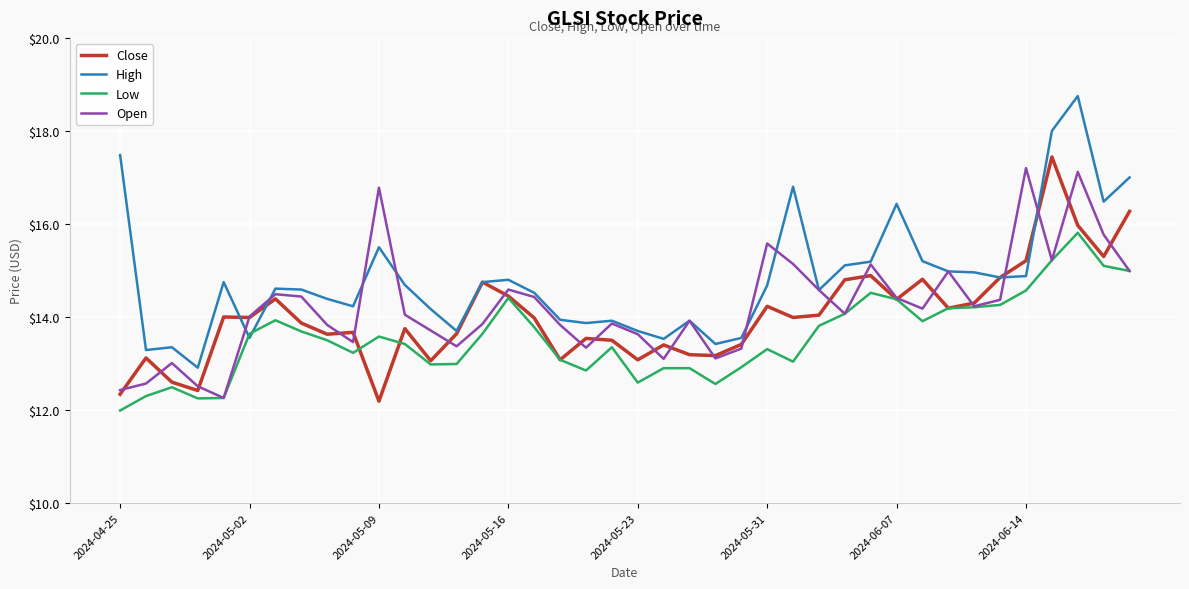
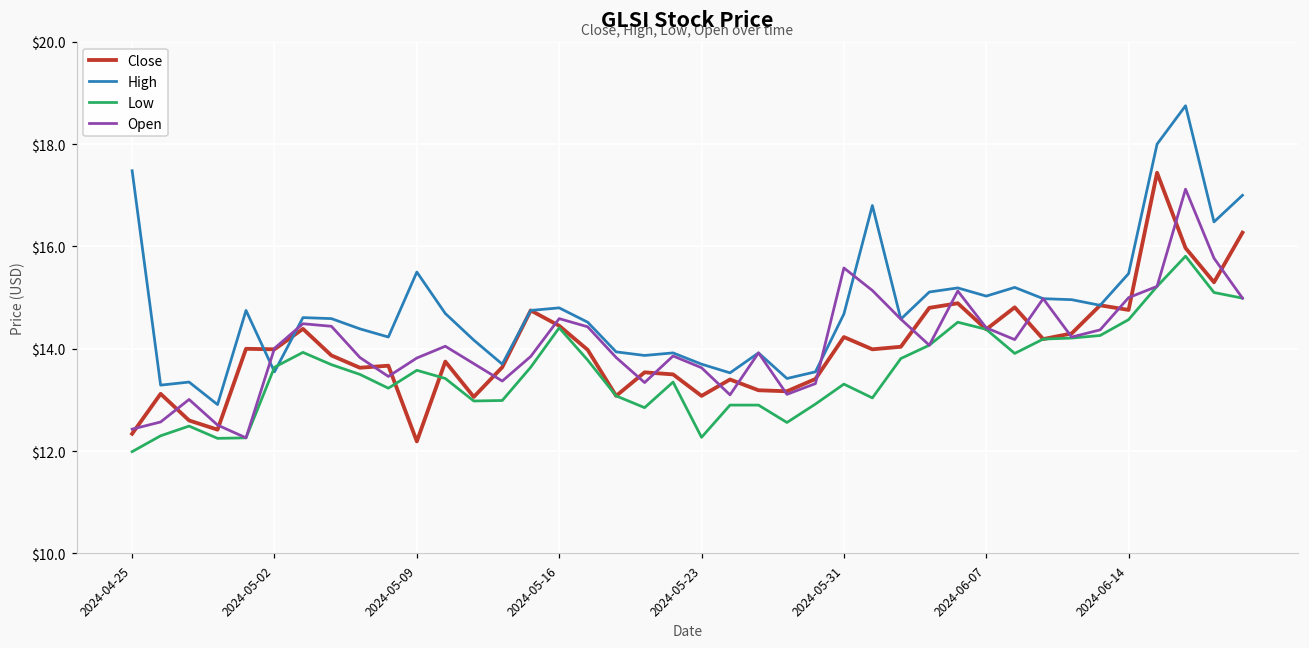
  {
    "Close": {
      "2024-04-25": "$12.3",
      "2024-05-09": "$12.2",
      "2024-05-23": "$13.1",
      "2024-05-31": "$14.2",
-     "2024-06-14": "$15.2"
+     "2024-06-14": "$14.8"
    },
    "High": {
      "2024-04-25": "$17.5",
      "2024-05-02": "$13.6",
      "2024-05-09": "$15.5",
      "2024-05-16": "$14.8",
      "2024-05-23": "$13.7",
      "2024-05-31": "$14.7",
-     "2024-06-07": "$16.4",
-     "2024-06-14": "$14.9"
+     "2024-06-07": "$15.0",
+     "2024-06-14": "$15.5"
    },
    "Low": {
      "2024-04-25": "$12.0",
      "2024-05-02": "$13.6",
      "2024-05-09": "$13.6",
-     "2024-05-23": "$12.6",
+     "2024-05-23": "$12.3",
      "2024-05-31": "$13.3",
      "2024-06-14": "$14.6"
    },
    "Open": {
      "2024-04-25": "$12.4",
-     "2024-05-09": "$16.8",
+     "2024-05-09": "$13.8",
      "2024-05-16": "$14.6",
      "2024-05-23": "$13.6",
      "2024-05-31": "$15.6",
-     "2024-06-14": "$17.2"
+     "2024-06-14": "$15.0"
    }
  }
